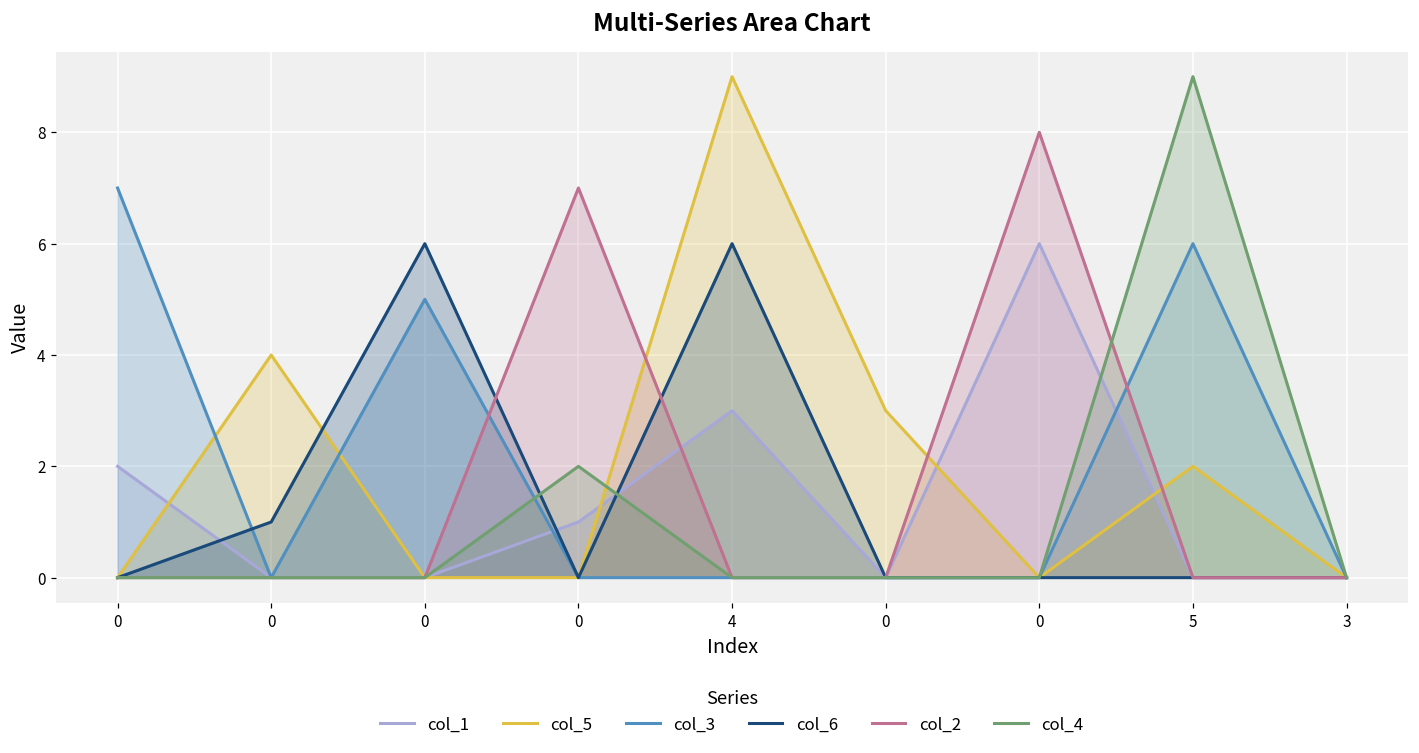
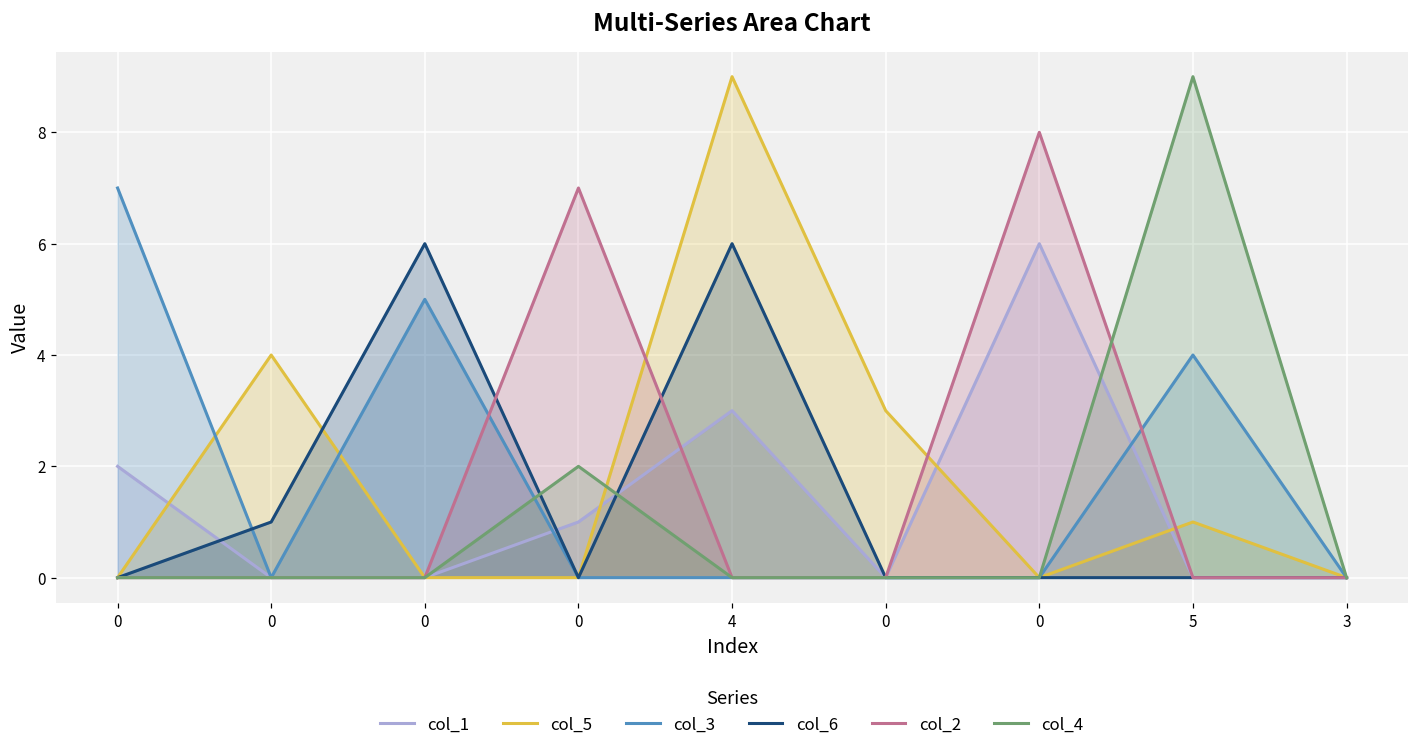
  {
    "col_1": {
      "4": 3
    },
    "col_5": {
      "4": 9,
-     "5": 2
+     "5": 1
    },
    "col_3": {
-     "5": 6
+     "5": 4
    },
    "col_6": {
      "4": 6
    },
    "col_4": {
      "5": 9
    }
  }
